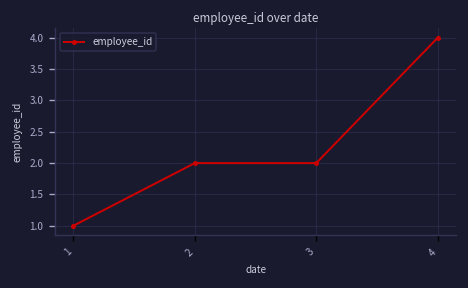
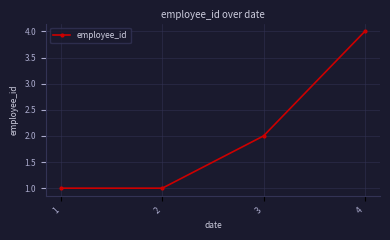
  {
    "1": 1,
-   "2": 2,
+   "2": 1,
    "3": 2,
    "4": 4
  }
